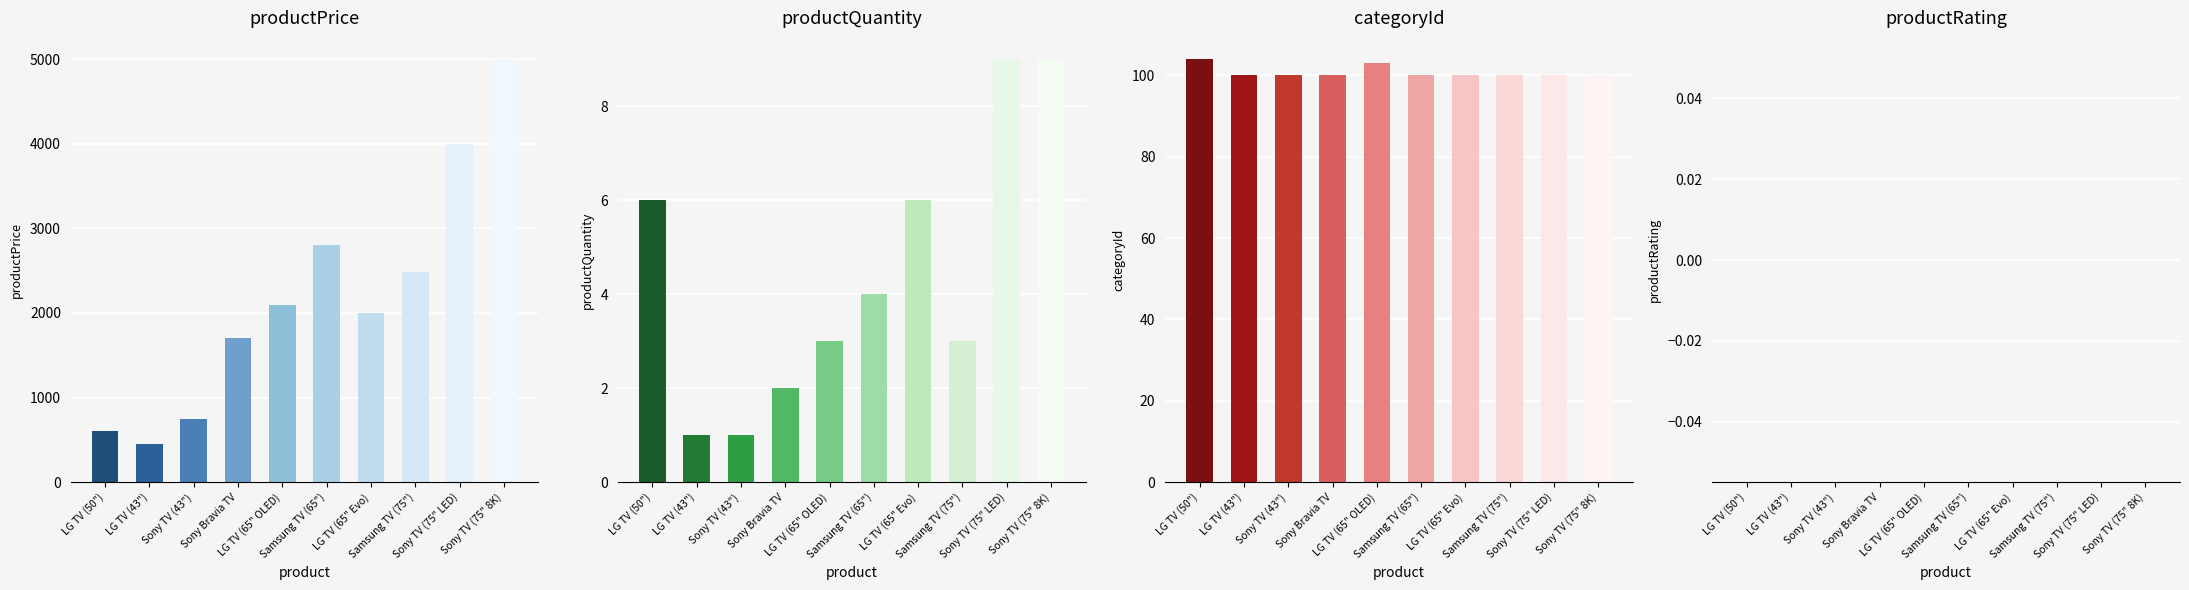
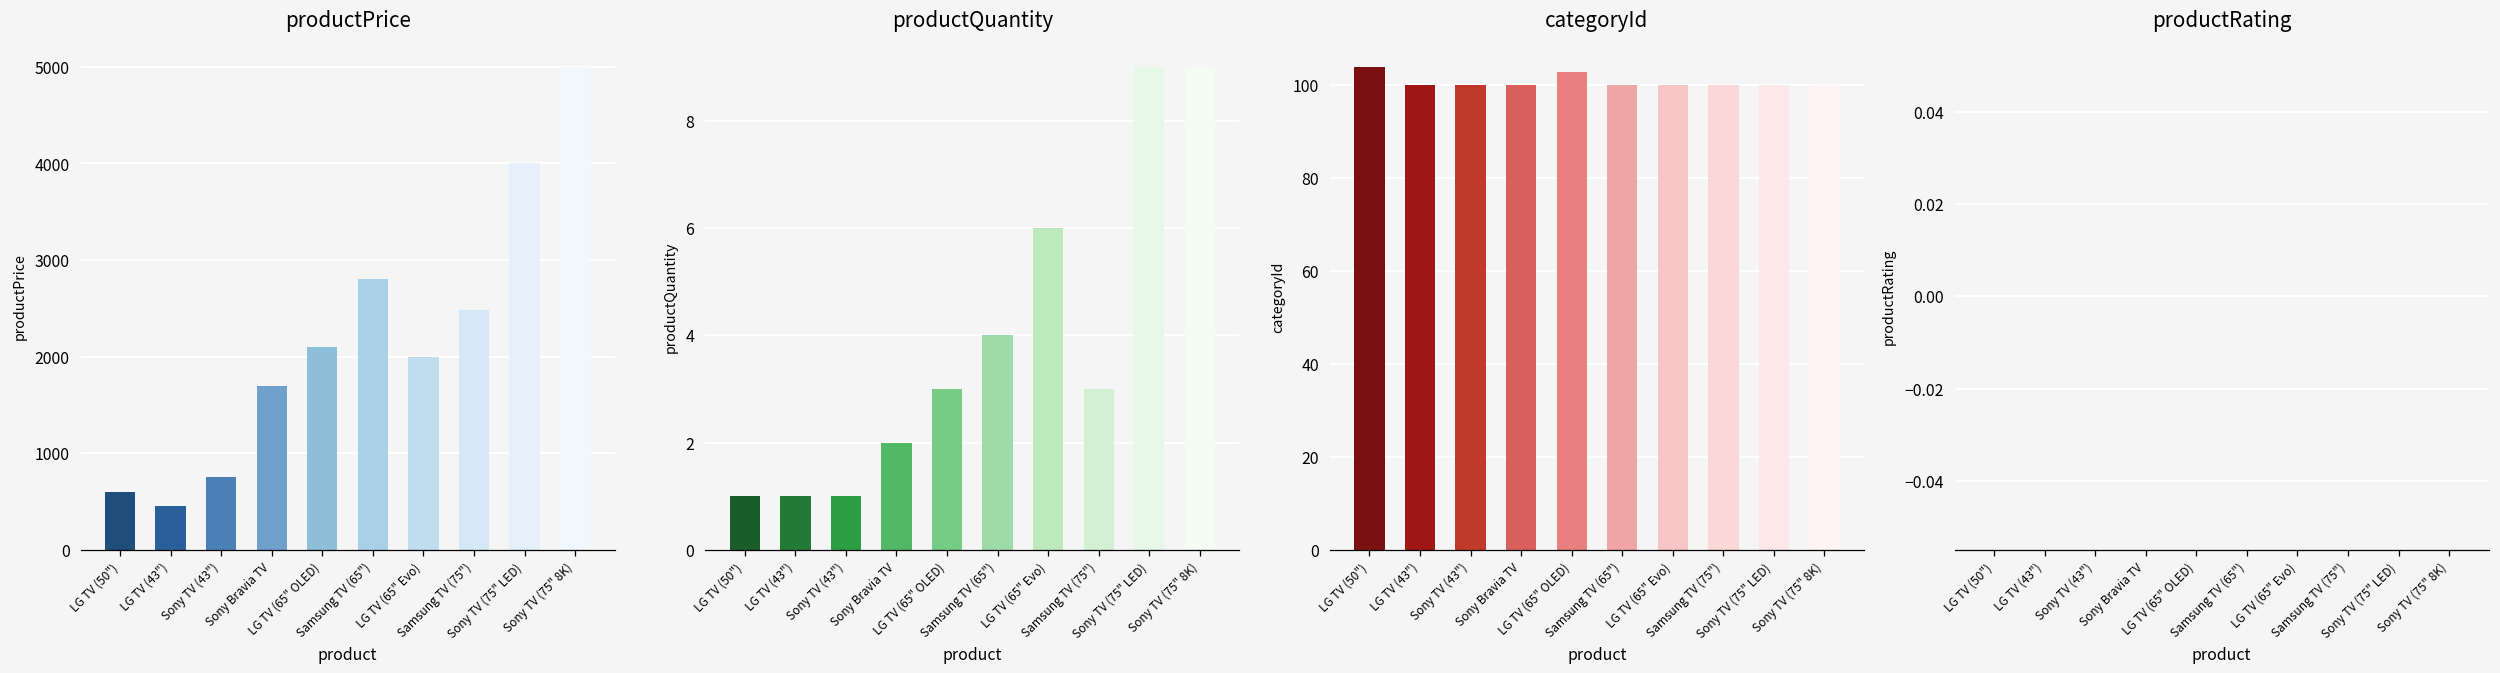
  {
    "productPrice": {
      "LG TV (50\")": 600,
      "LG TV (43\")": 500,
      "Sony TV (43\")": 800,
      "Sony Bravia TV": 1700,
      "LG TV (65\" OLED)": 2100,
      "Samsung TV (65\")": 2800,
      "LG TV (65\" Evo)": 2000,
      "Samsung TV (75\")": 2500,
      "Sony TV (75\" LED)": 4000,
      "Sony TV (75\" 8K)": 5000
    },
    "productQuantity": {
-     "LG TV (50\")": 6,
+     "LG TV (50\")": 1,
      "LG TV (43\")": 1,
      "Sony TV (43\")": 1,
      "Sony Bravia TV": 2,
      "LG TV (65\" OLED)": 3,
      "Samsung TV (65\")": 4,
      "LG TV (65\" Evo)": 6,
      "Samsung TV (75\")": 3,
      "Sony TV (75\" LED)": 9,
      "Sony TV (75\" 8K)": 9
    },
    "categoryId": {
      "LG TV (50\")": 104,
      "LG TV (43\")": 100,
      "Sony TV (43\")": 100,
      "Sony Bravia TV": 100,
      "LG TV (65\" OLED)": 103,
      "Samsung TV (65\")": 100,
      "LG TV (65\" Evo)": 100,
      "Samsung TV (75\")": 100,
      "Sony TV (75\" LED)": 100,
      "Sony TV (75\" 8K)": 100
    },
    "productRating": {
      "LG TV (50\")": 0.000,
      "LG TV (43\")": 0.000,
      "Sony TV (43\")": 0.000,
      "Sony Bravia TV": 0.000,
      "LG TV (65\" OLED)": 0.000,
      "Samsung TV (65\")": 0.000,
      "LG TV (65\" Evo)": 0.000,
      "Samsung TV (75\")": 0.000,
      "Sony TV (75\" LED)": 0.000,
      "Sony TV (75\" 8K)": 0.000
    }
  }
